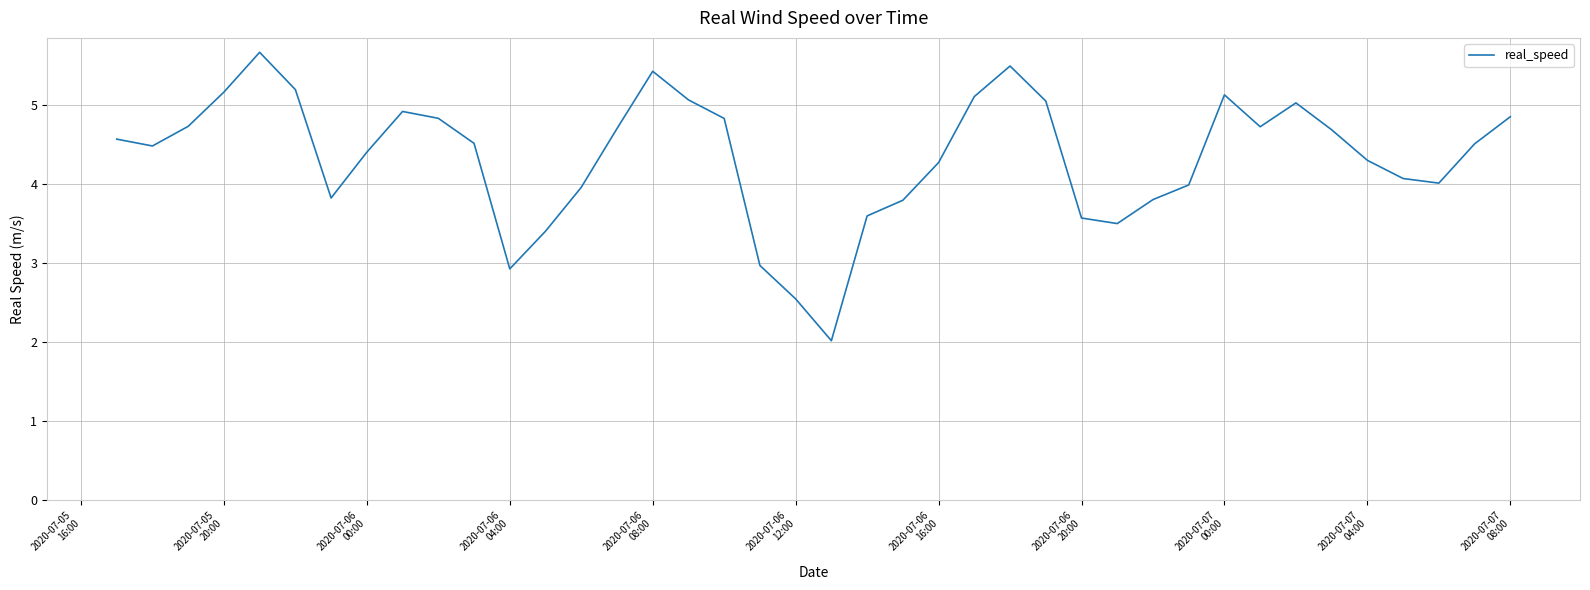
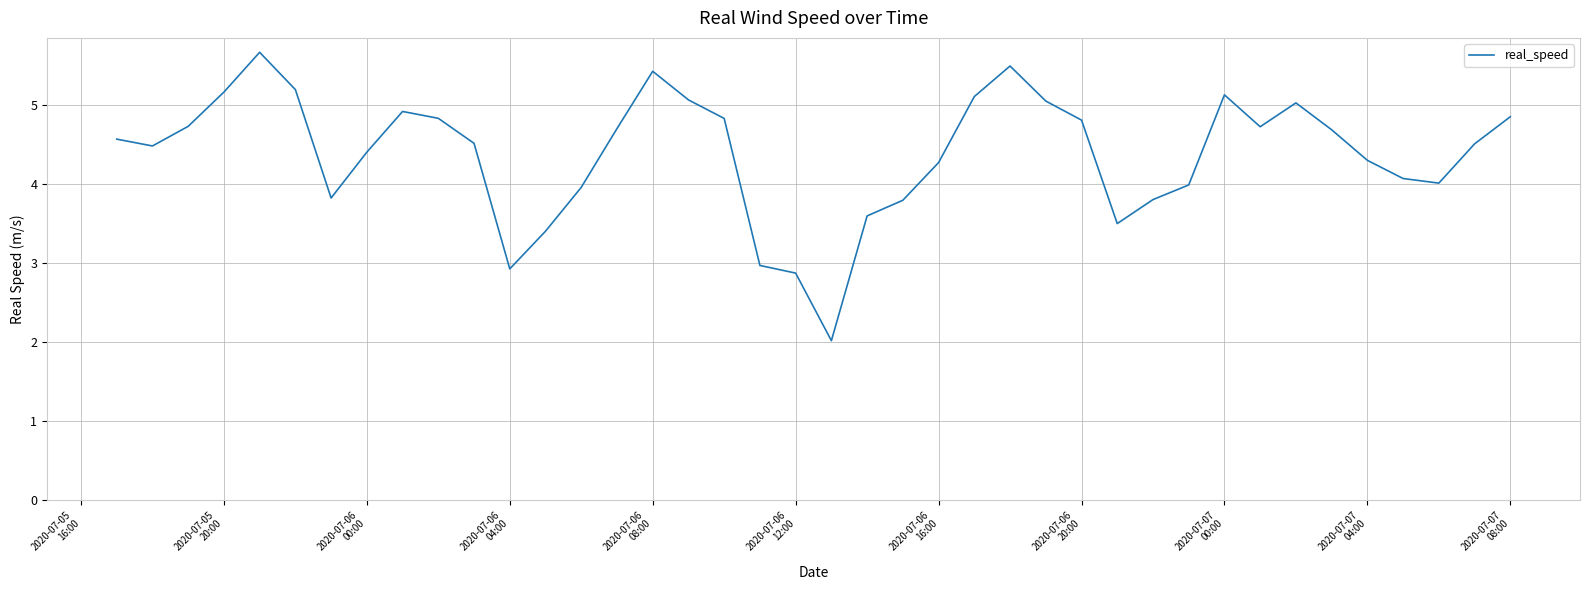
  {
    "2020-07-05 20:00": 5.2,
    "2020-07-06 00:00": 4.4,
    "2020-07-06 04:00": 2.9,
    "2020-07-06 08:00": 5.4,
-   "2020-07-06 12:00": 2.5,
+   "2020-07-06 12:00": 2.9,
    "2020-07-06 16:00": 4.3,
-   "2020-07-06 20:00": 3.6,
+   "2020-07-06 20:00": 4.8,
    "2020-07-07 00:00": 5.1,
    "2020-07-07 04:00": 4.3,
    "2020-07-07 08:00": 4.8
  }
